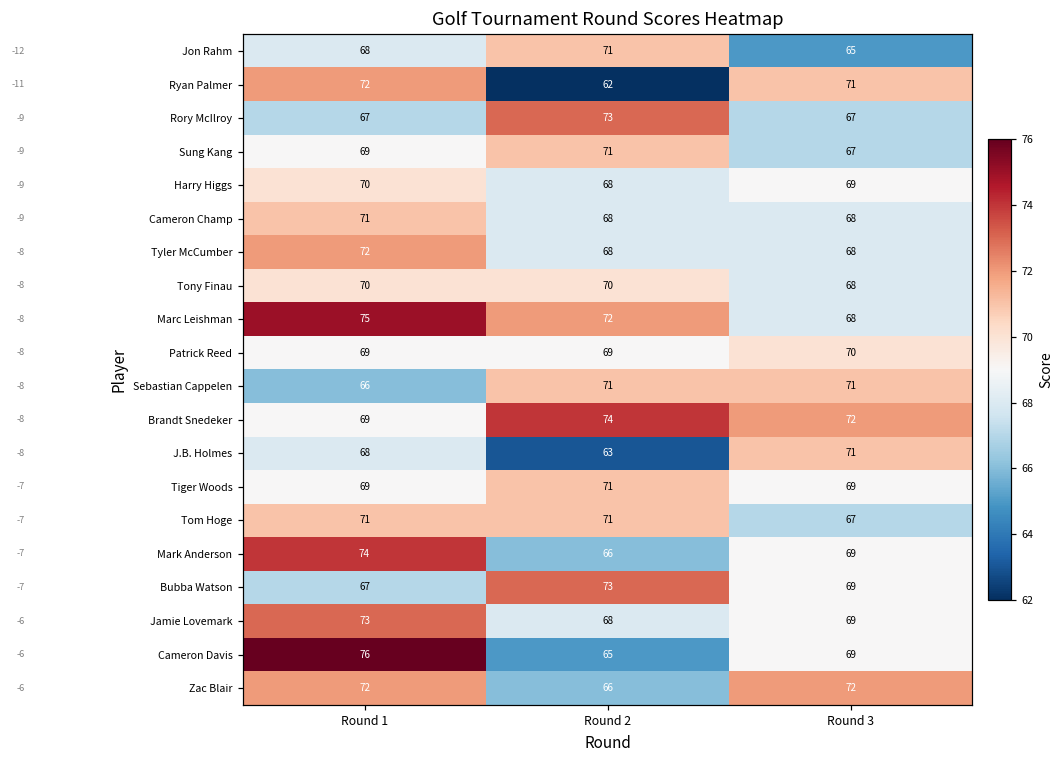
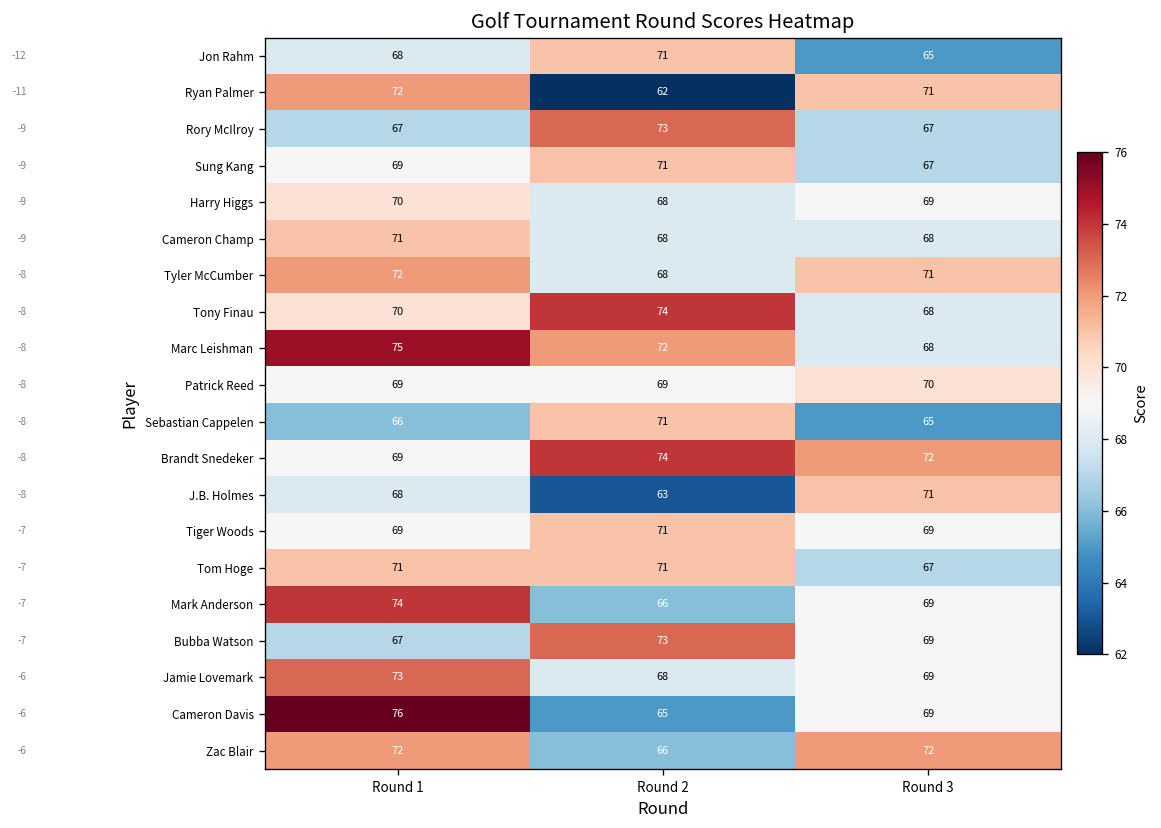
  {
    "Jon Rahm": {
      "Round 1": 68,
      "Round 2": 71,
      "Round 3": 65
    },
    "Ryan Palmer": {
      "Round 1": 72,
      "Round 2": 62,
      "Round 3": 71
    },
    "Rory McIlroy": {
      "Round 1": 67,
      "Round 2": 73,
      "Round 3": 67
    },
    "Sung Kang": {
      "Round 1": 69,
      "Round 2": 71,
      "Round 3": 67
    },
    "Harry Higgs": {
      "Round 1": 70,
      "Round 2": 68,
      "Round 3": 69
    },
    "Cameron Champ": {
      "Round 1": 71,
      "Round 2": 68,
      "Round 3": 68
    },
    "Tyler McCumber": {
      "Round 1": 72,
      "Round 2": 68,
-     "Round 3": 68
+     "Round 3": 71
    },
    "Tony Finau": {
      "Round 1": 70,
-     "Round 2": 70,
+     "Round 2": 74,
      "Round 3": 68
    },
    "Marc Leishman": {
      "Round 1": 75,
      "Round 2": 72,
      "Round 3": 68
    },
    "Patrick Reed": {
      "Round 1": 69,
      "Round 2": 69,
      "Round 3": 70
    },
    "Sebastian Cappelen": {
      "Round 1": 66,
      "Round 2": 71,
-     "Round 3": 71
+     "Round 3": 65
    },
    "Brandt Snedeker": {
      "Round 1": 69,
      "Round 2": 74,
      "Round 3": 72
    },
    "J.B. Holmes": {
      "Round 1": 68,
      "Round 2": 63,
      "Round 3": 71
    },
    "Tiger Woods": {
      "Round 1": 69,
      "Round 2": 71,
      "Round 3": 69
    },
    "Tom Hoge": {
      "Round 1": 71,
      "Round 2": 71,
      "Round 3": 67
    },
    "Mark Anderson": {
      "Round 1": 74,
      "Round 2": 66,
      "Round 3": 69
    },
    "Bubba Watson": {
      "Round 1": 67,
      "Round 2": 73,
      "Round 3": 69
    },
    "Jamie Lovemark": {
      "Round 1": 73,
      "Round 2": 68,
      "Round 3": 69
    },
    "Cameron Davis": {
      "Round 1": 76,
      "Round 2": 65,
      "Round 3": 69
    },
    "Zac Blair": {
      "Round 1": 72,
      "Round 2": 66,
      "Round 3": 72
    }
  }
